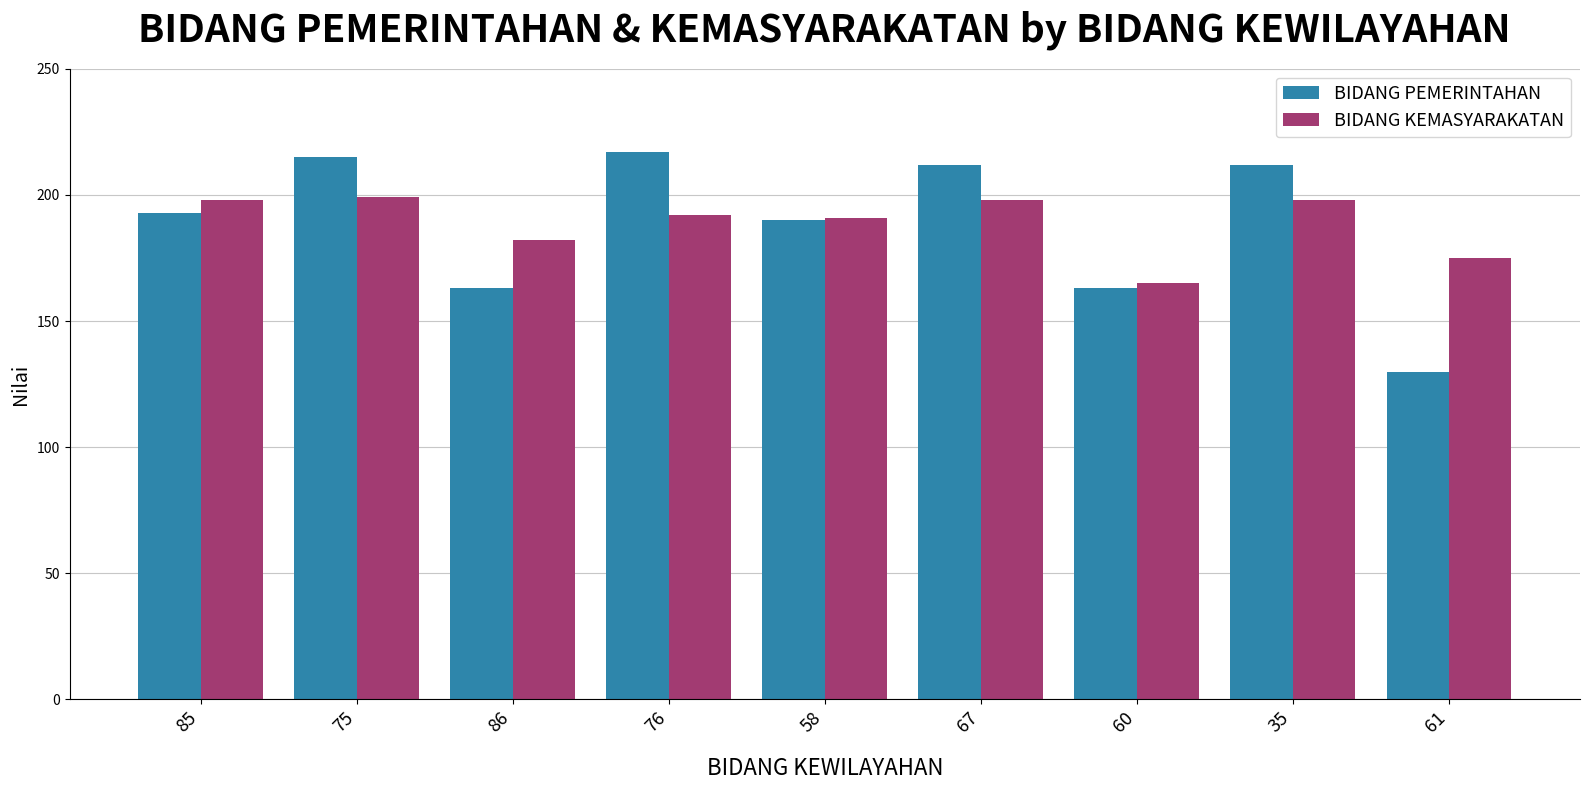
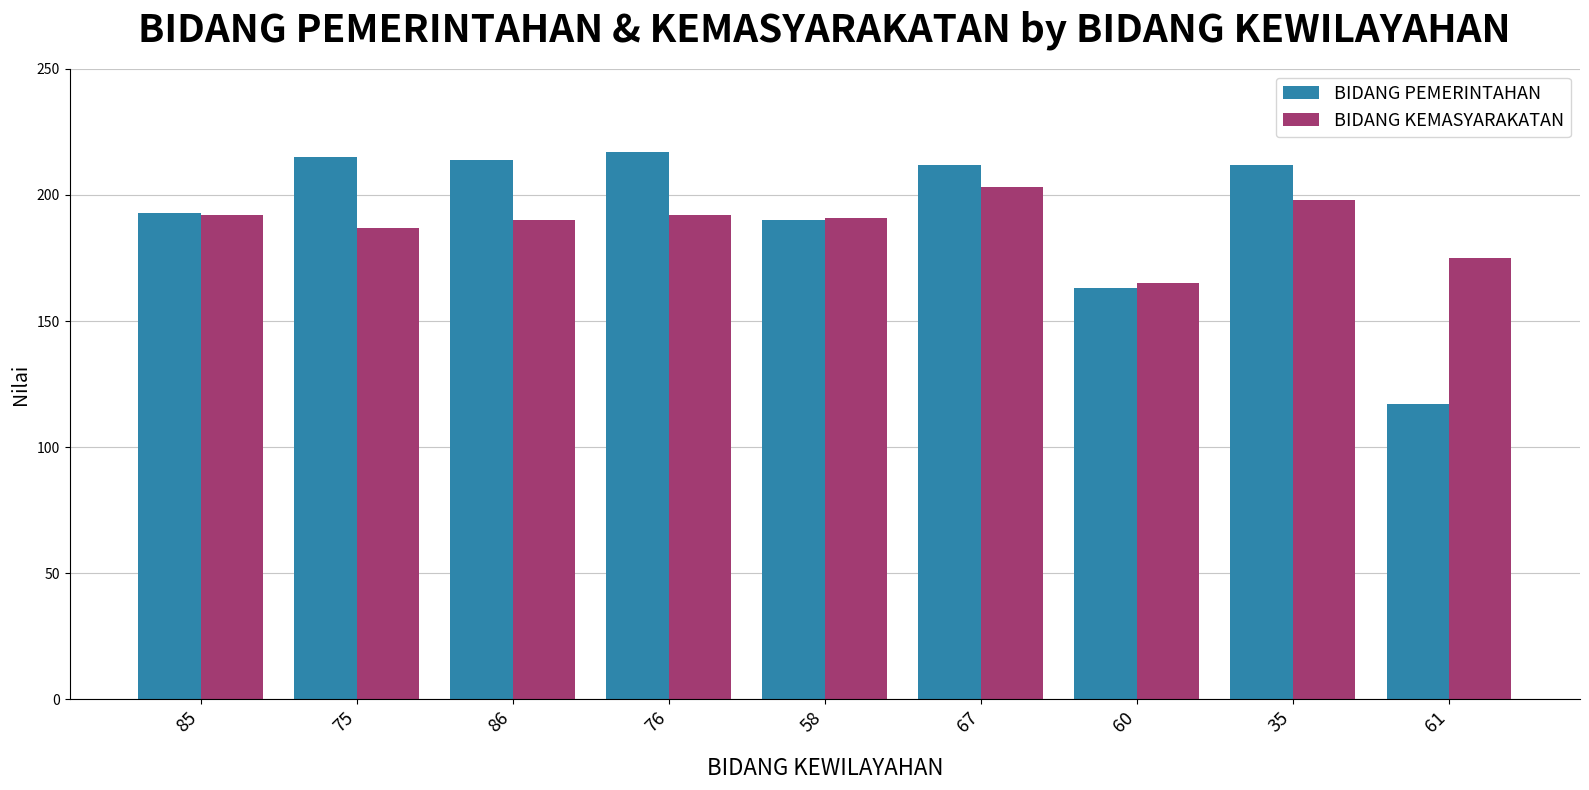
  {
    "BIDANG PEMERINTAHAN": {
      "85": 193,
      "75": 215,
-     "86": 163,
+     "86": 214,
      "76": 217,
      "58": 190,
      "67": 212,
      "60": 163,
      "35": 212,
-     "61": 130
+     "61": 117
    },
    "BIDANG KEMASYARAKATAN": {
-     "85": 198,
-     "75": 199,
-     "86": 182,
+     "85": 192,
+     "75": 187,
+     "86": 190,
      "76": 192,
      "58": 191,
-     "67": 198,
+     "67": 203,
      "60": 165,
      "35": 198,
      "61": 175
    }
  }
